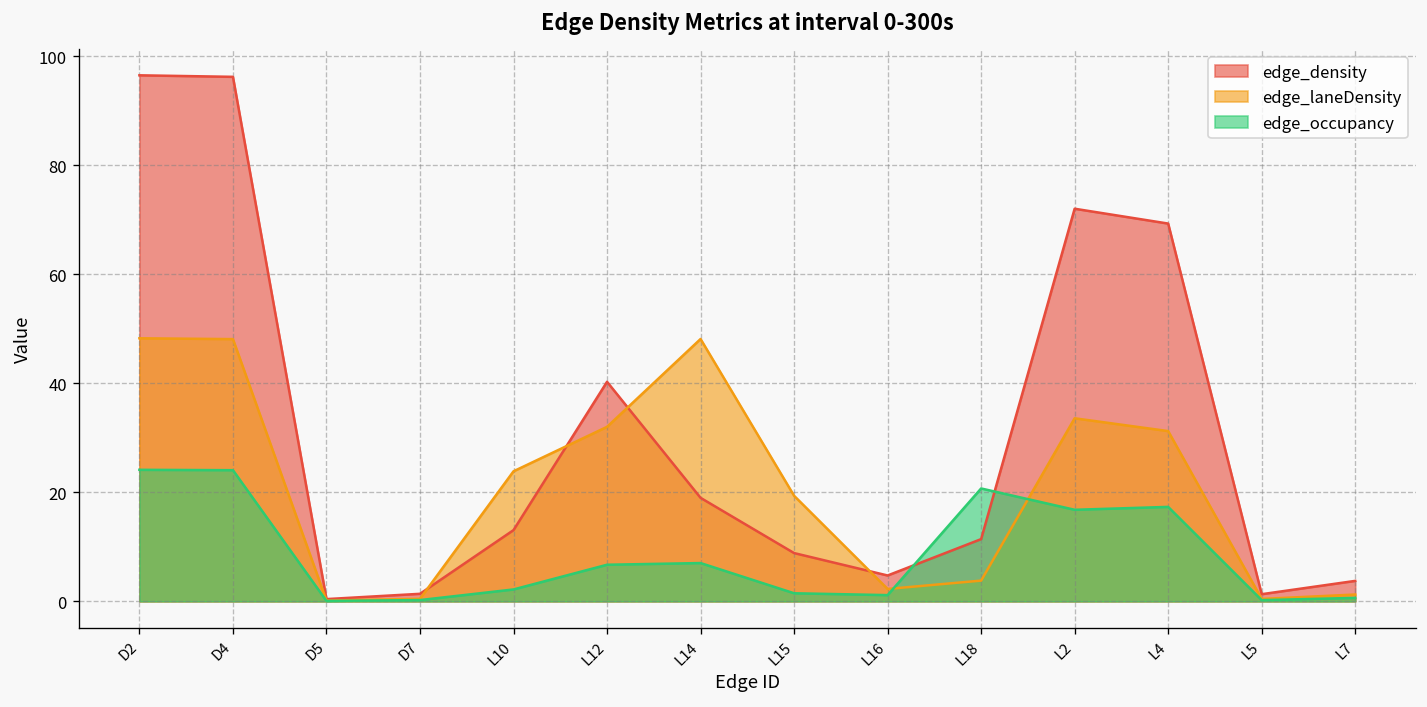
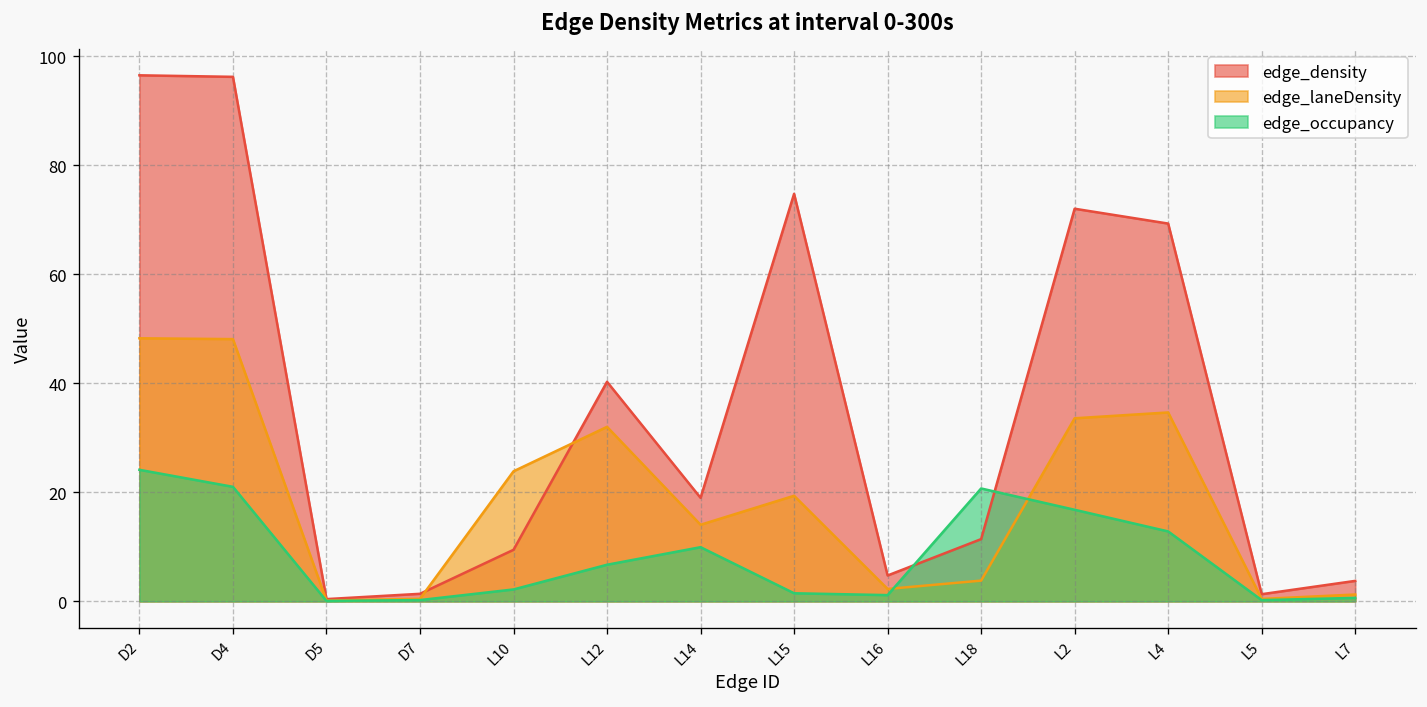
  {
    "edge_density": {
      "D2": 96,
      "D4": 96,
      "D7": 1,
-     "L10": 13,
+     "L10": 9,
      "L12": 40,
      "L14": 19,
-     "L15": 9,
+     "L15": 75,
      "L16": 5,
      "L18": 11,
      "L2": 72,
      "L4": 69,
      "L5": 1,
      "L7": 4
    },
    "edge_laneDensity": {
      "D2": 48,
      "D4": 48,
      "L10": 24,
      "L12": 32,
-     "L14": 48,
+     "L14": 14,
      "L15": 19,
      "L16": 2,
      "L18": 4,
      "L2": 34,
-     "L4": 31,
+     "L4": 35,
      "L7": 1
    },
    "edge_occupancy": {
      "D2": 24,
-     "D4": 24,
+     "D4": 21,
      "L10": 2,
      "L12": 7,
-     "L14": 7,
+     "L14": 10,
      "L15": 1,
      "L16": 1,
      "L18": 21,
      "L2": 17,
-     "L4": 17,
+     "L4": 13,
      "L7": 1
    }
  }
